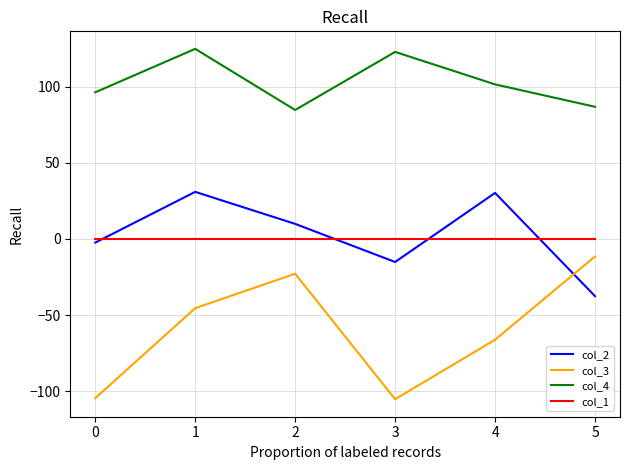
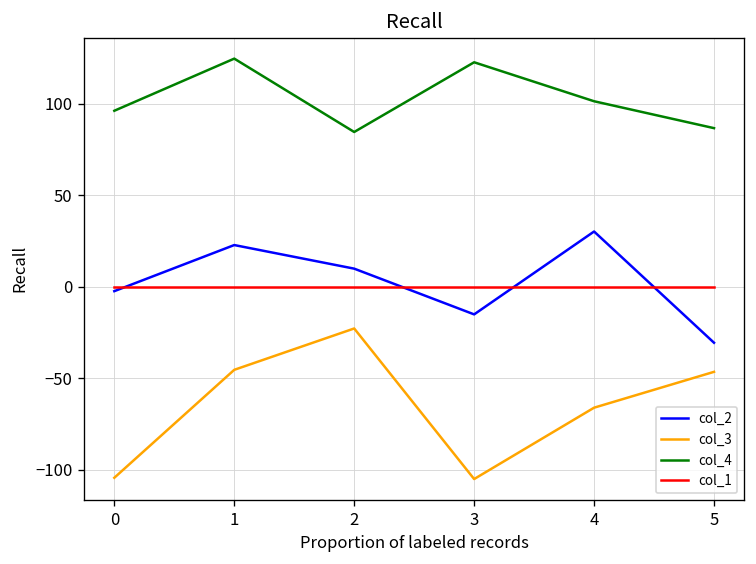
  {
    "col_2": {
      "0": -2,
-     "1": 31,
+     "1": 23,
      "2": 10,
      "3": -15,
      "4": 30,
-     "5": -38
+     "5": -31
    },
    "col_3": {
      "0": -104,
      "1": -45,
      "2": -23,
      "3": -105,
      "4": -66,
-     "5": -12
+     "5": -47
    },
    "col_4": {
      "0": 96,
      "1": 125,
      "2": 85,
      "3": 123,
      "4": 101,
      "5": 87
    },
    "col_1": {
      "0": 0,
      "1": 0,
      "2": 0,
      "3": 0,
      "4": 0,
      "5": 0
    }
  }
